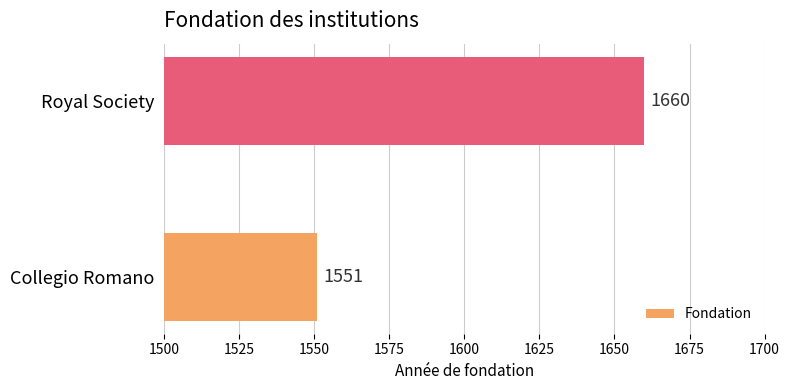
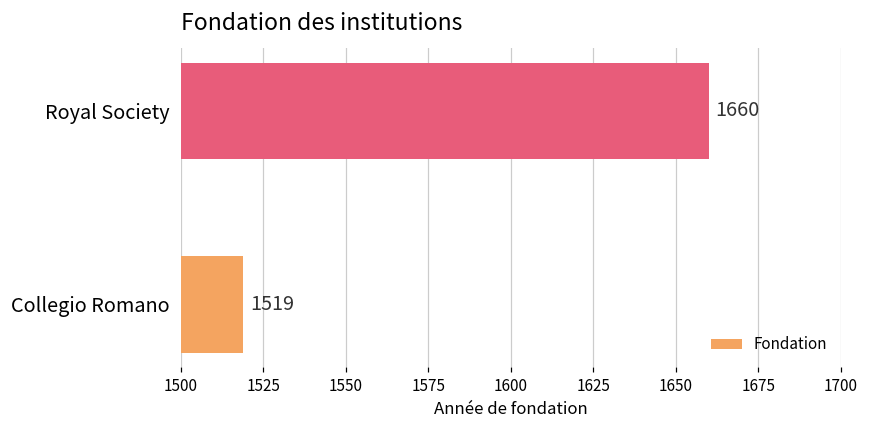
  {
    "Royal Society": 1660,
-   "Collegio Romano": 1551
+   "Collegio Romano": 1519
  }
